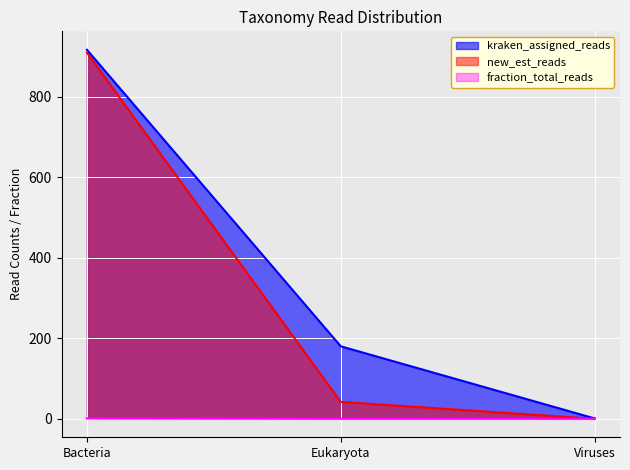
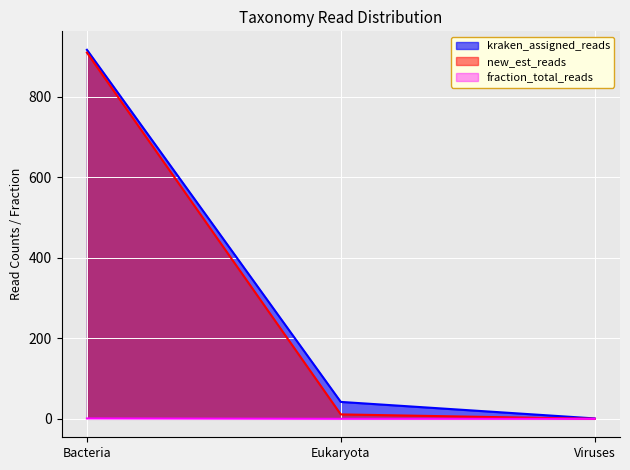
  {
    "kraken_assigned_reads": {
      "Bacteria": 920,
-     "Eukaryota": 180
+     "Eukaryota": 40
    },
    "new_est_reads": {
      "Bacteria": 910,
-     "Eukaryota": 40
+     "Eukaryota": 10
    },
    "fraction_total_reads": {
      "Bacteria": 0,
      "Eukaryota": 0
    }
  }
